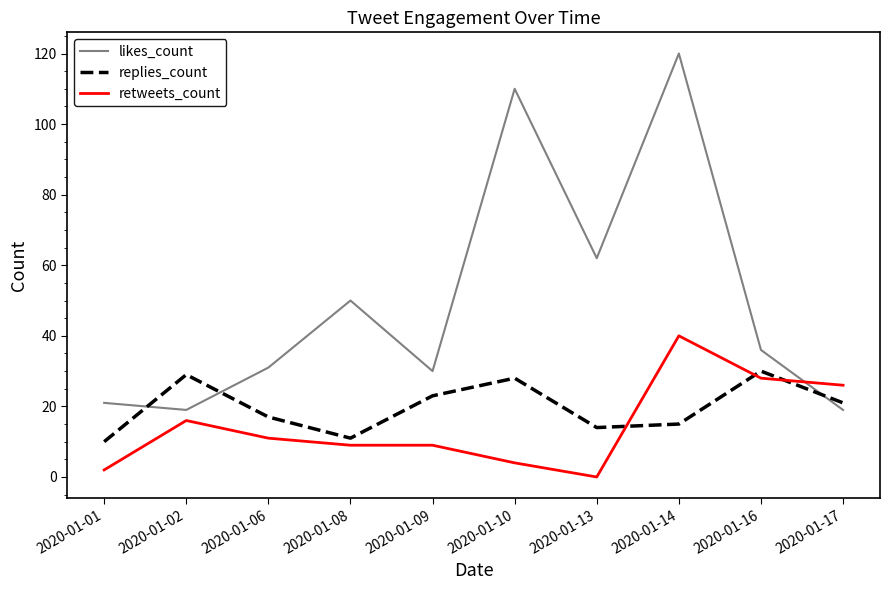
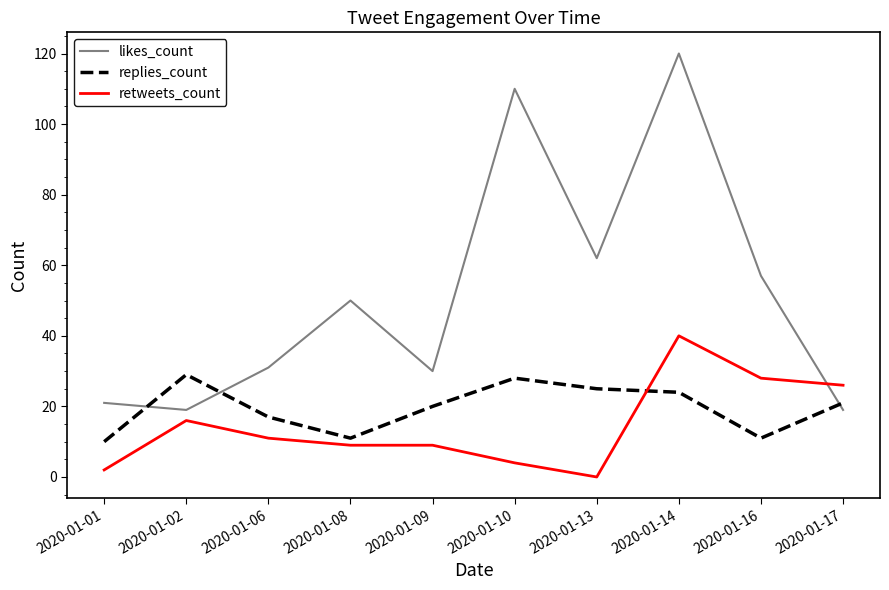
  {
    "likes_count": {
      "2020-01-01": 21,
      "2020-01-02": 19,
      "2020-01-06": 31,
      "2020-01-08": 50,
      "2020-01-09": 30,
      "2020-01-10": 110,
      "2020-01-13": 62,
      "2020-01-14": 120,
-     "2020-01-16": 36,
+     "2020-01-16": 57,
      "2020-01-17": 19
    },
    "replies_count": {
      "2020-01-01": 10,
      "2020-01-02": 29,
      "2020-01-06": 17,
      "2020-01-08": 11,
-     "2020-01-09": 23,
+     "2020-01-09": 20,
      "2020-01-10": 28,
-     "2020-01-13": 14,
-     "2020-01-14": 15,
-     "2020-01-16": 30,
+     "2020-01-13": 25,
+     "2020-01-14": 24,
+     "2020-01-16": 11,
      "2020-01-17": 21
    },
    "retweets_count": {
      "2020-01-01": 2,
      "2020-01-02": 16,
      "2020-01-06": 11,
      "2020-01-08": 9,
      "2020-01-09": 9,
      "2020-01-10": 4,
      "2020-01-13": 0,
      "2020-01-14": 40,
      "2020-01-16": 28,
      "2020-01-17": 26
    }
  }
